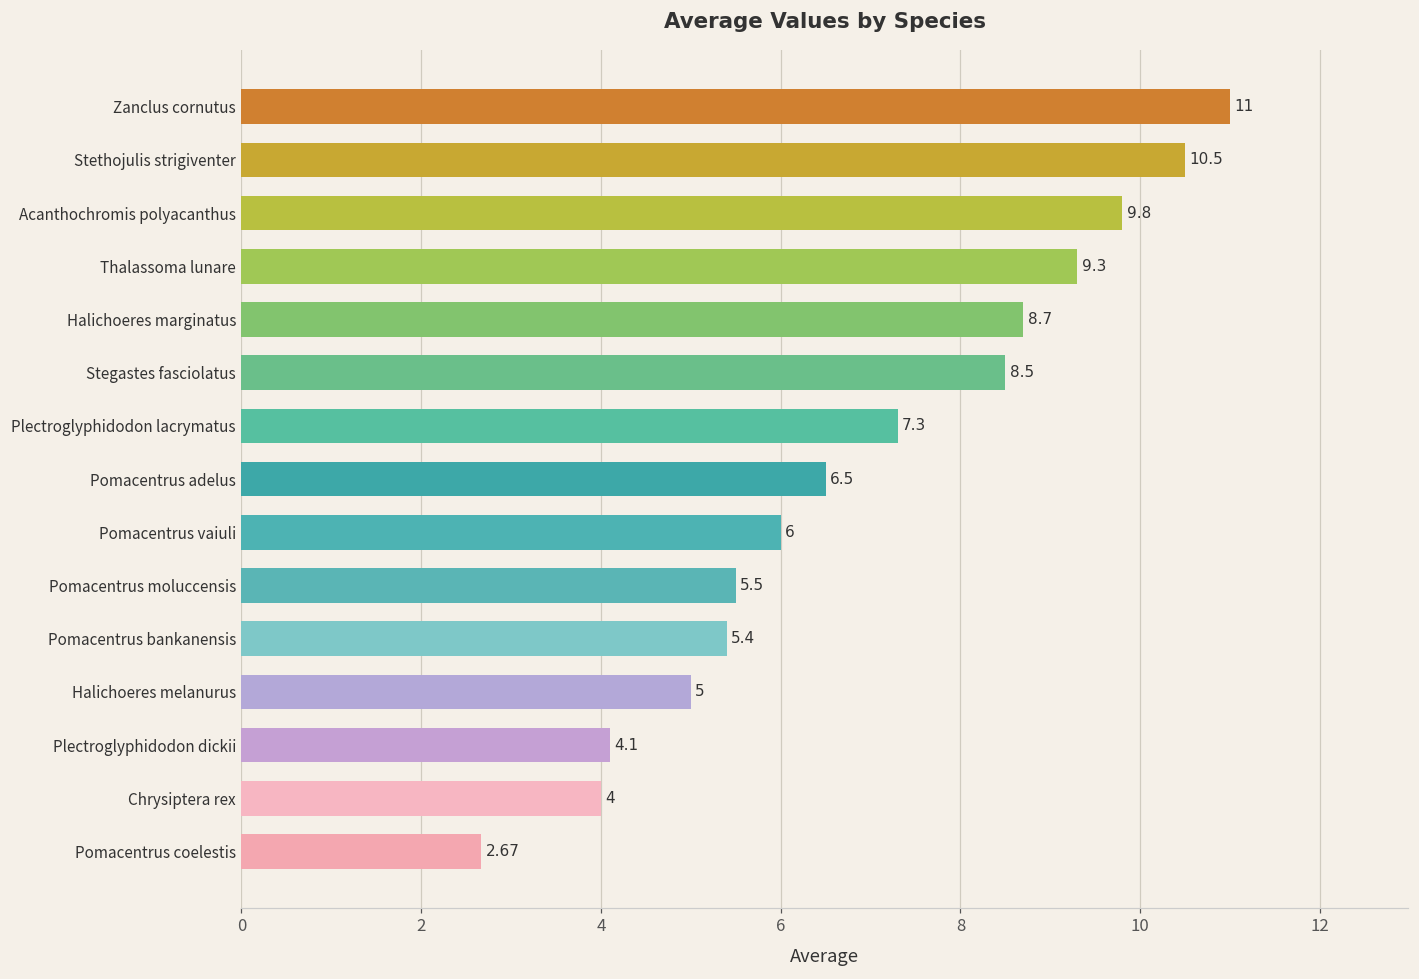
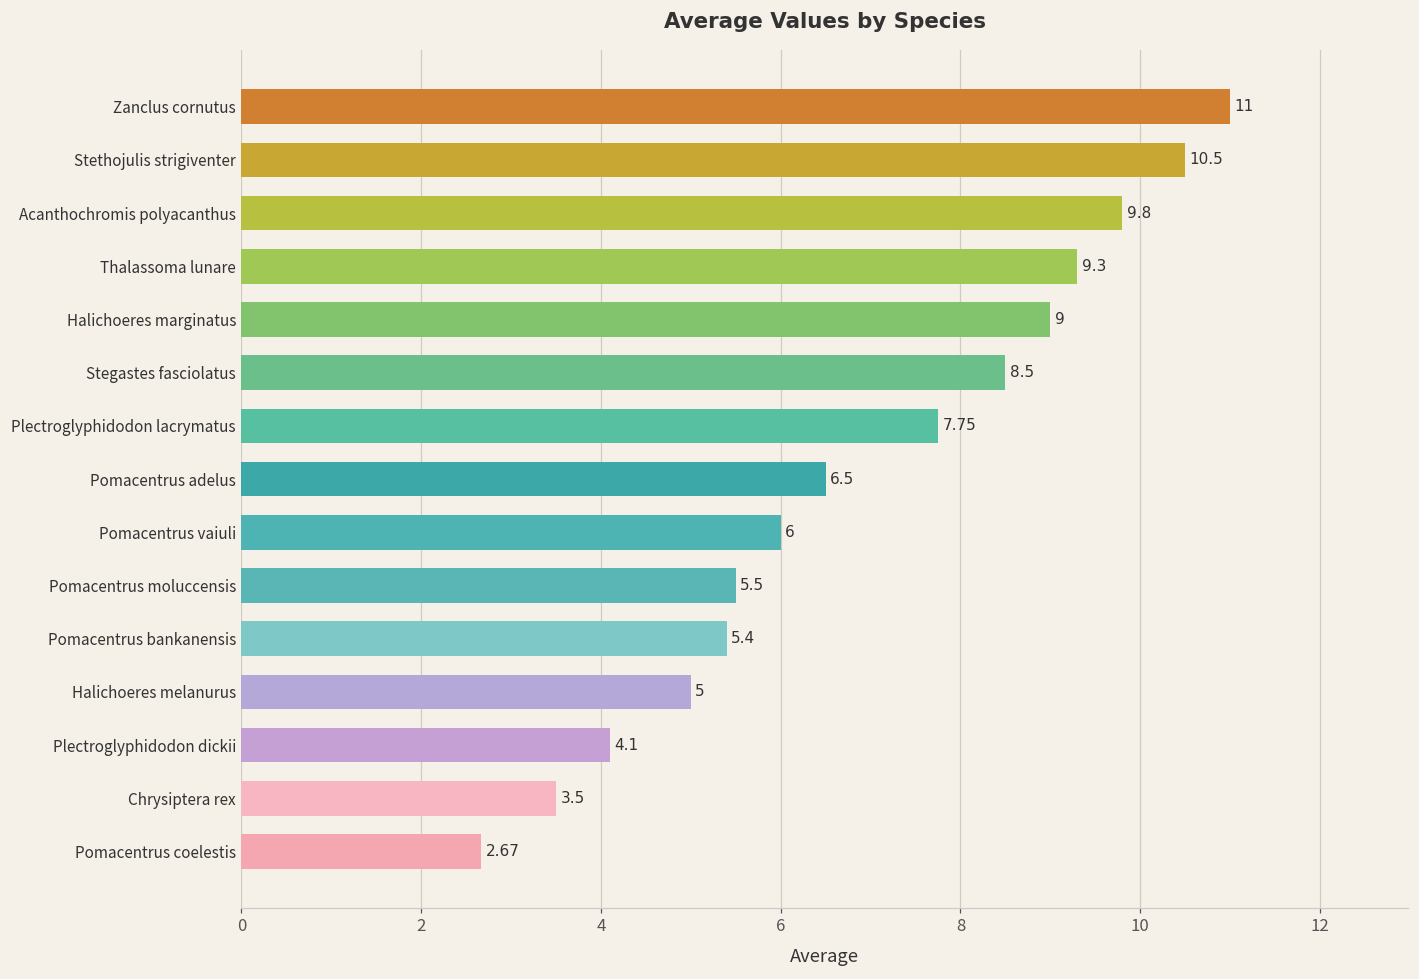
  {
    "Zanclus cornutus": 11,
    "Stethojulis strigiventer": 10.5,
    "Acanthochromis polyacanthus": 9.8,
    "Thalassoma lunare": 9.3,
-   "Halichoeres marginatus": 8.7,
+   "Halichoeres marginatus": 9,
    "Stegastes fasciolatus": 8.5,
-   "Plectroglyphidodon lacrymatus": 7.3,
+   "Plectroglyphidodon lacrymatus": 7.75,
    "Pomacentrus adelus": 6.5,
    "Pomacentrus vaiuli": 6,
    "Pomacentrus moluccensis": 5.5,
    "Pomacentrus bankanensis": 5.4,
    "Halichoeres melanurus": 5,
    "Plectroglyphidodon dickii": 4.1,
-   "Chrysiptera rex": 4,
+   "Chrysiptera rex": 3.5,
    "Pomacentrus coelestis": 2.67
  }
